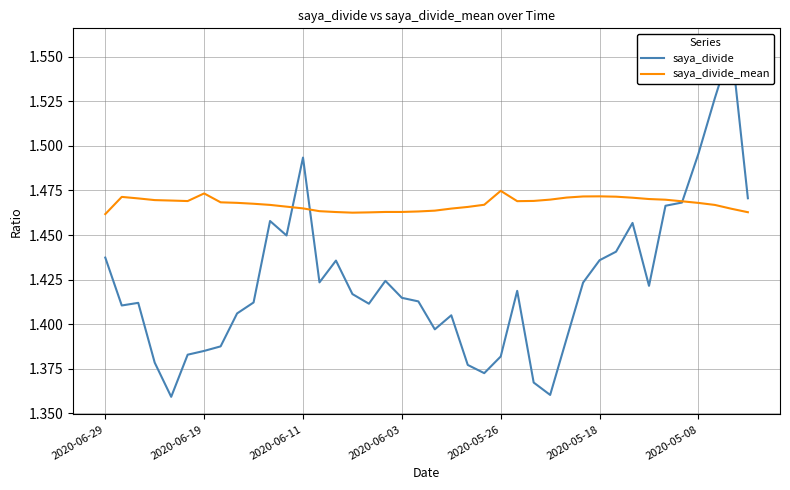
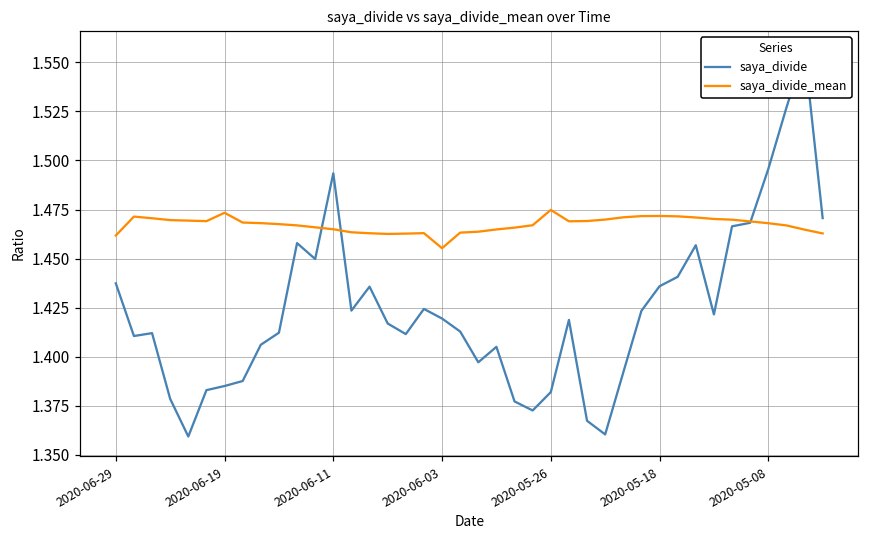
  {
    "saya_divide": {
      "2020-06-29": 1.437,
      "2020-06-19": 1.385,
      "2020-06-11": 1.493,
-     "2020-06-03": 1.415,
+     "2020-06-03": 1.419,
      "2020-05-26": 1.382,
      "2020-05-18": 1.436,
      "2020-05-08": 1.496
    },
    "saya_divide_mean": {
      "2020-06-29": 1.462,
      "2020-06-19": 1.473,
      "2020-06-11": 1.465,
-     "2020-06-03": 1.463,
+     "2020-06-03": 1.455,
      "2020-05-26": 1.475,
      "2020-05-18": 1.472,
      "2020-05-08": 1.468
    }
  }
